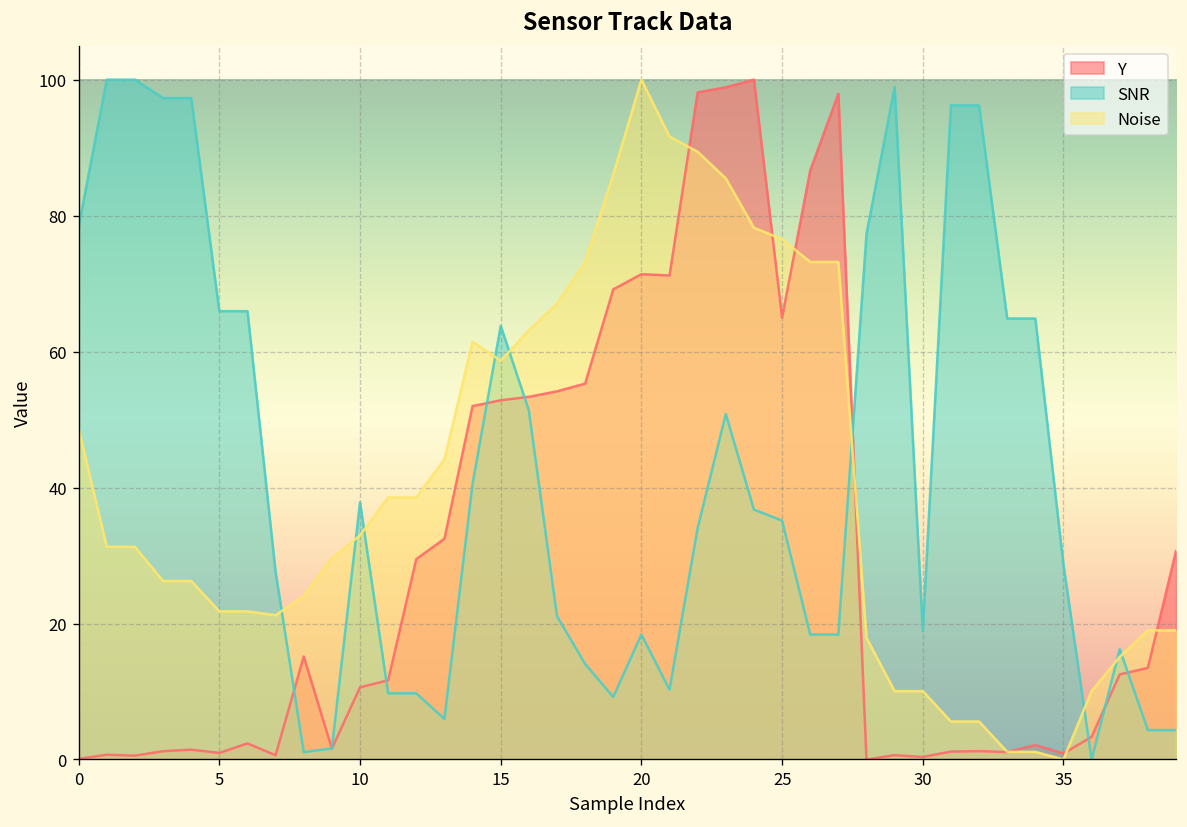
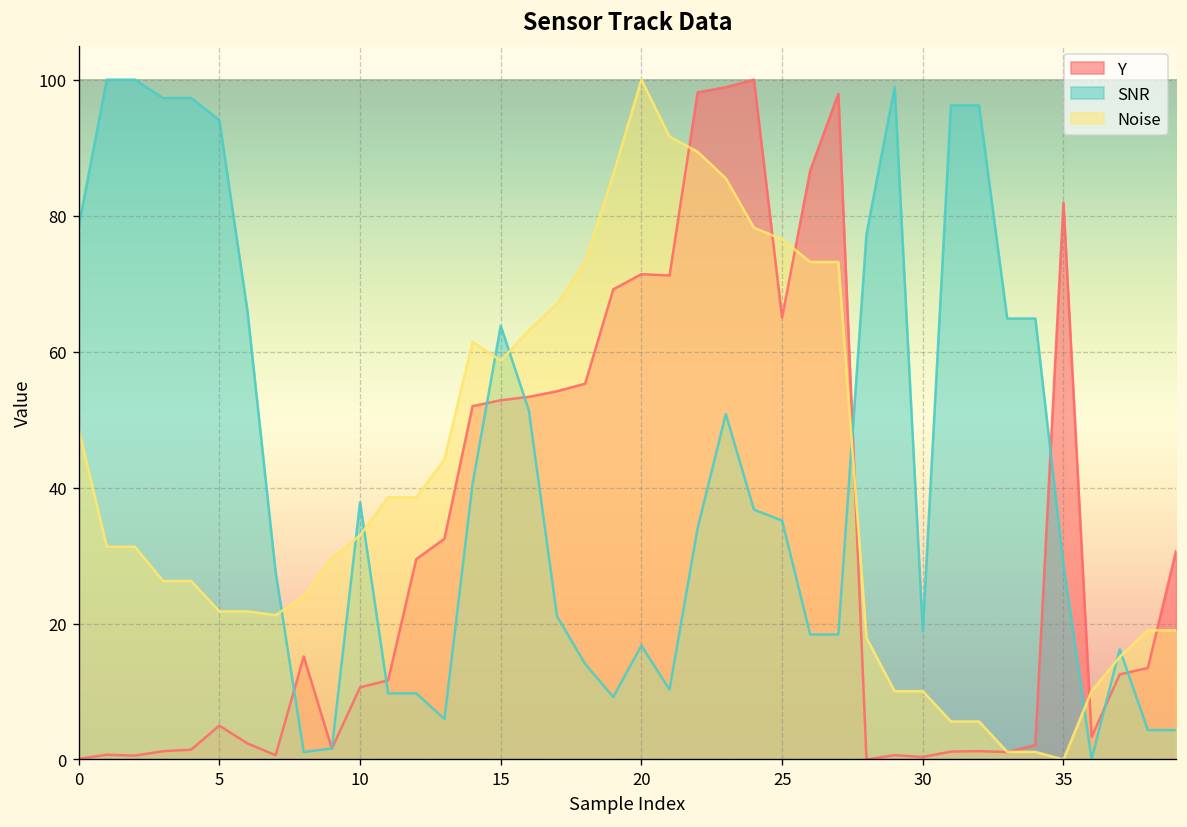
  {
    "Y": {
      "0": 0,
-     "5": 1,
+     "5": 5,
      "10": 11,
      "15": 53,
      "20": 71,
      "25": 65,
      "30": 0,
-     "35": 1
+     "35": 82
    },
    "SNR": {
      "0": 78,
-     "5": 66,
+     "5": 94,
      "10": 38,
      "15": 64,
-     "20": 18,
+     "20": 17,
      "25": 35,
      "30": 19,
      "35": 29
    },
    "Noise": {
      "0": 49,
      "5": 22,
      "10": 33,
      "15": 59,
      "20": 100,
      "25": 77,
      "30": 10,
      "35": 0
    }
  }
